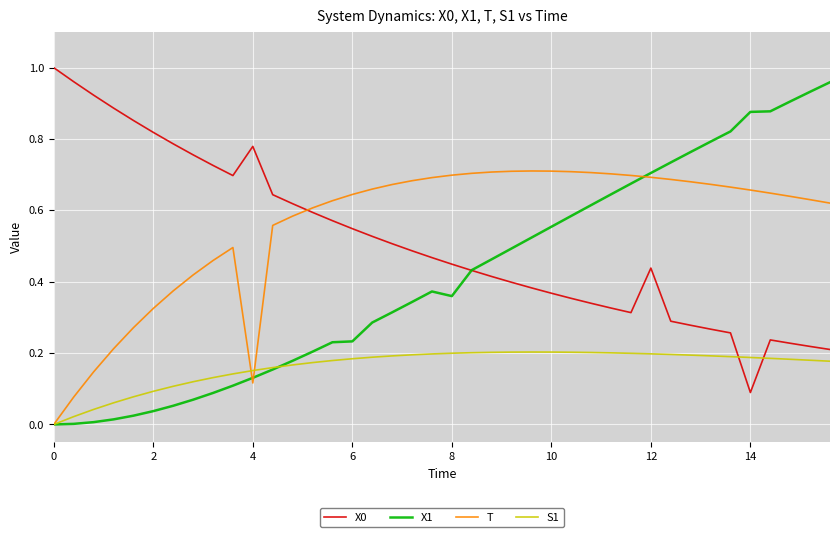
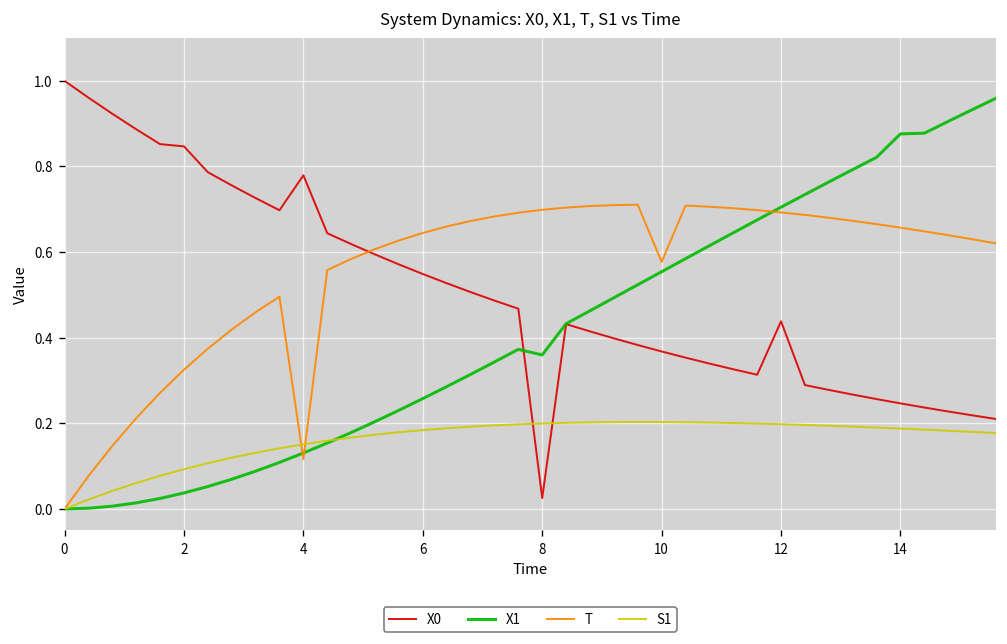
  {
    "X0": {
      "0": 1.00,
-     "2": 0.82,
+     "2": 0.85,
      "4": 0.78,
      "6": 0.55,
-     "8": 0.45,
+     "8": 0.03,
      "10": 0.37,
      "12": 0.44,
-     "14": 0.09
+     "14": 0.25
    },
    "X1": {
      "2": 0.04,
      "4": 0.13,
-     "6": 0.23,
+     "6": 0.26,
      "8": 0.36,
      "10": 0.55,
      "12": 0.70,
      "14": 0.88
    },
    "T": {
      "2": 0.33,
      "4": 0.12,
      "6": 0.64,
      "8": 0.70,
-     "10": 0.71,
+     "10": 0.58,
      "12": 0.69,
      "14": 0.66
    },
    "S1": {
      "2": 0.09,
      "4": 0.15,
      "6": 0.18,
      "8": 0.20,
      "10": 0.20,
      "12": 0.20,
      "14": 0.19
    }
  }
